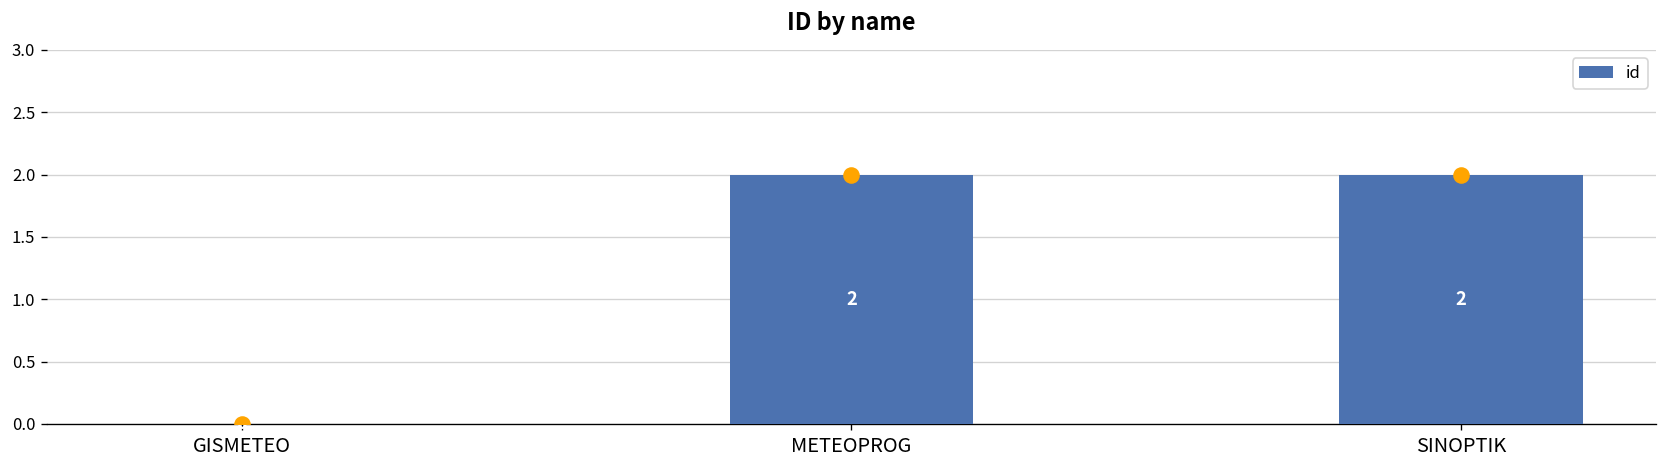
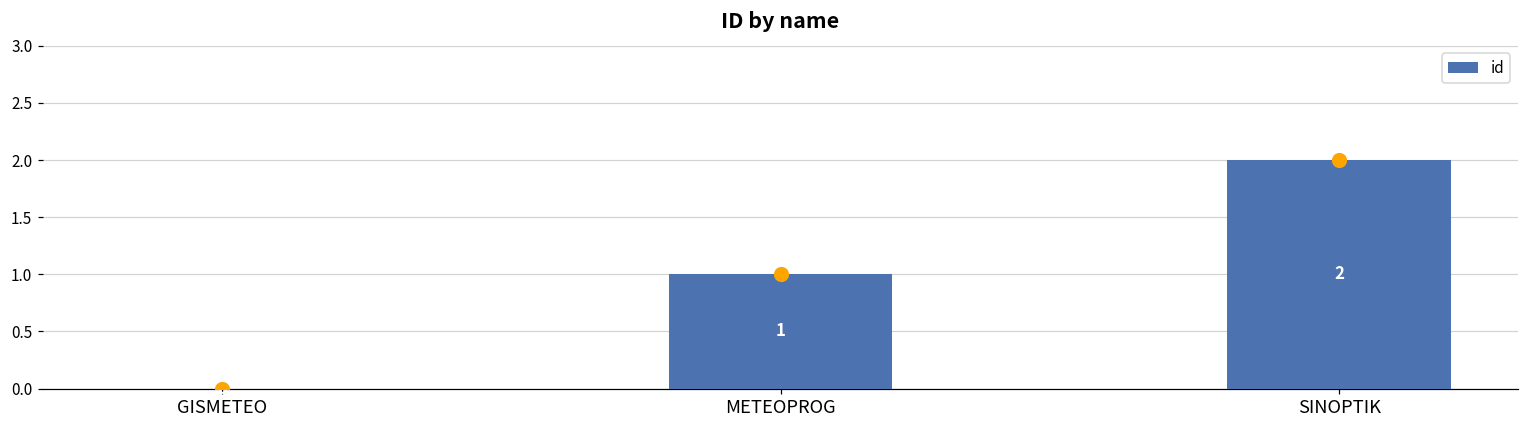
  {
-   "METEOPROG": 2,
+   "METEOPROG": 1,
    "SINOPTIK": 2
  }
